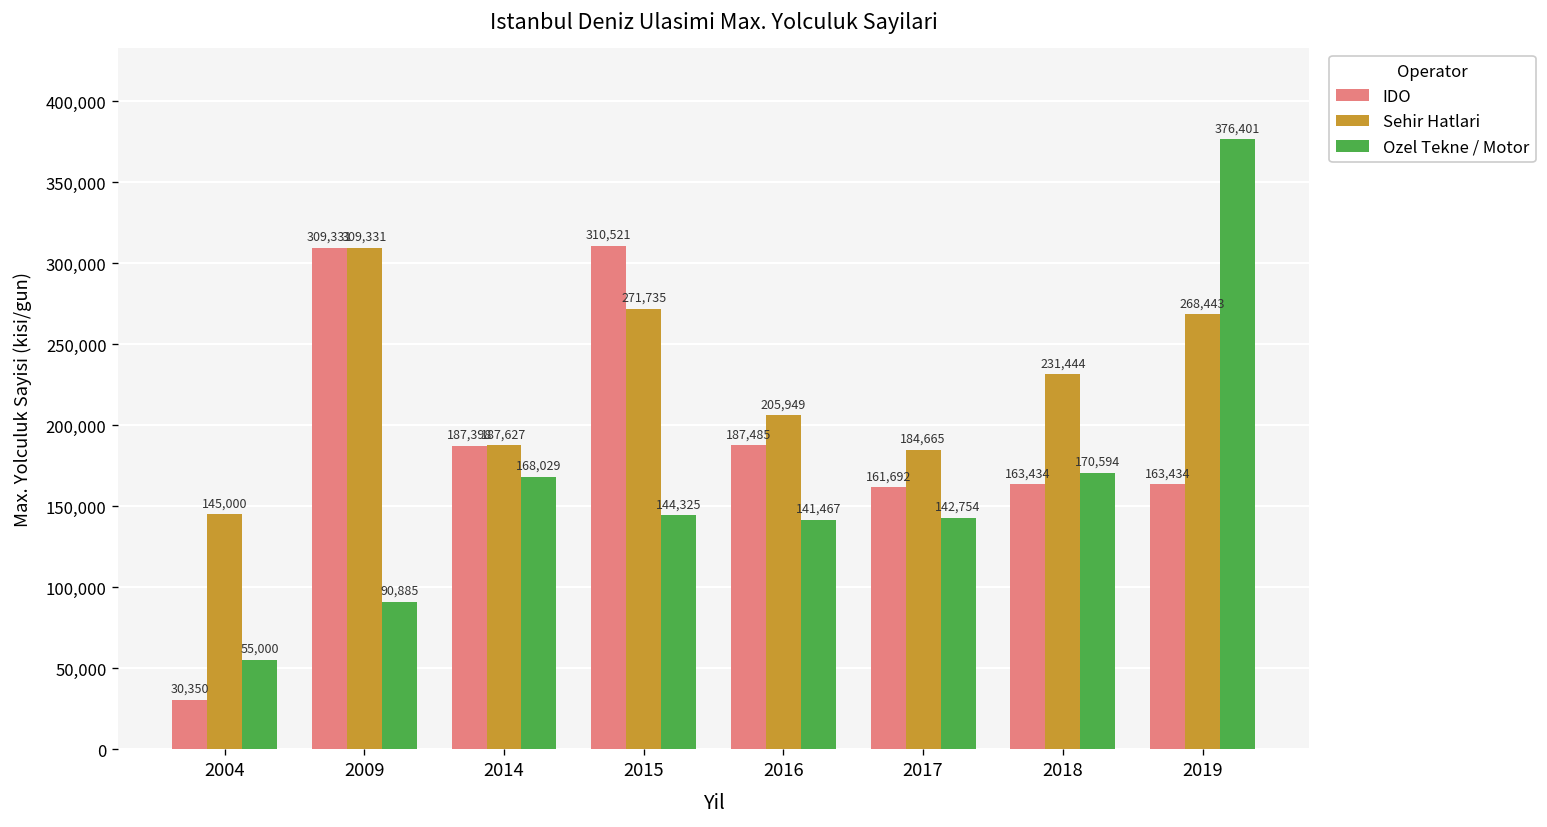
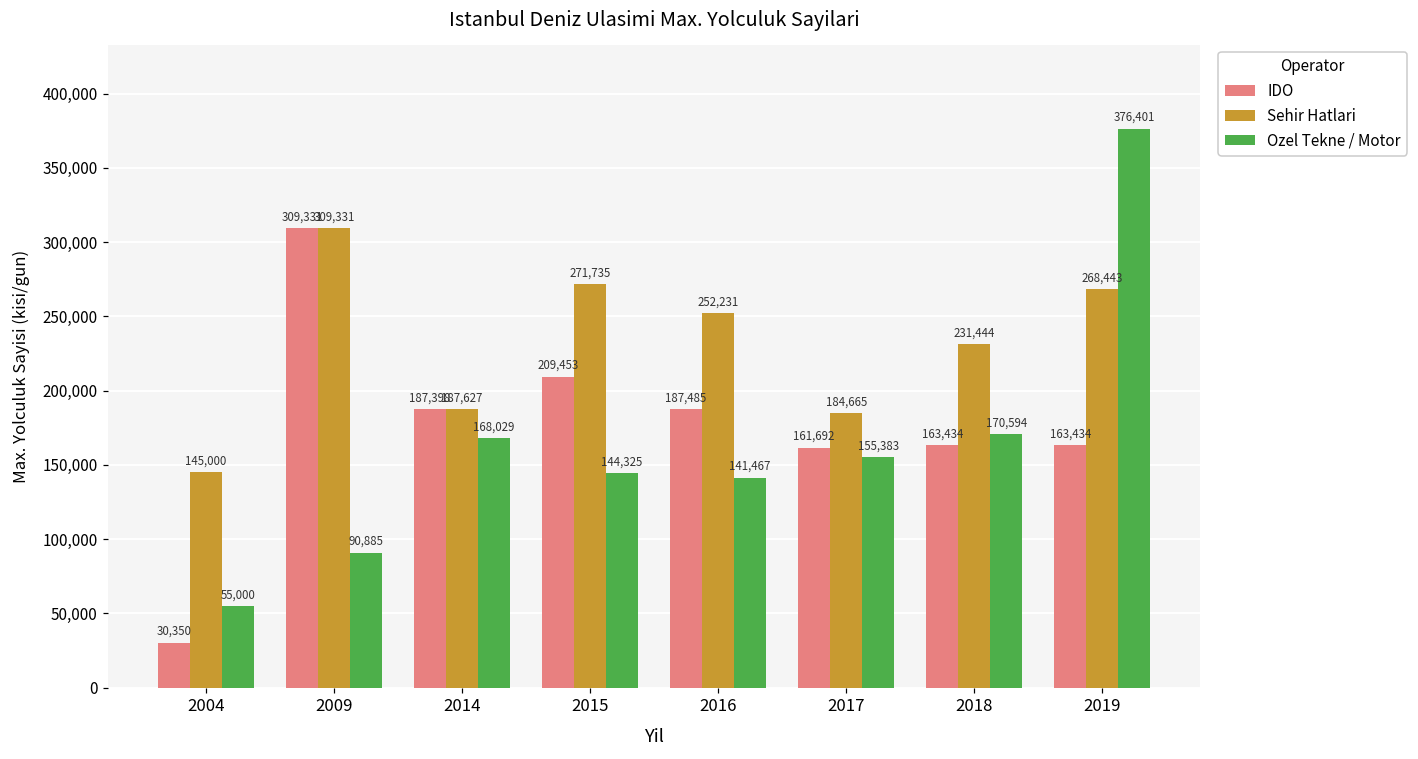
  {
    "IDO": {
      "2004": "30,350",
-     "2015": "310,521",
+     "2015": "209,453",
      "2016": "187,485",
      "2017": "161,692",
      "2018": "163,434",
      "2019": "163,434"
    },
    "Sehir Hatlari": {
      "2004": "145,000",
      "2015": "271,735",
-     "2016": "205,949",
+     "2016": "252,231",
      "2017": "184,665",
      "2018": "231,444",
      "2019": "268,443"
    },
    "Ozel Tekne / Motor": {
      "2004": "55,000",
      "2009": "90,885",
      "2014": "168,029",
      "2015": "144,325",
      "2016": "141,467",
-     "2017": "142,754",
+     "2017": "155,383",
      "2018": "170,594",
      "2019": "376,401"
    }
  }
